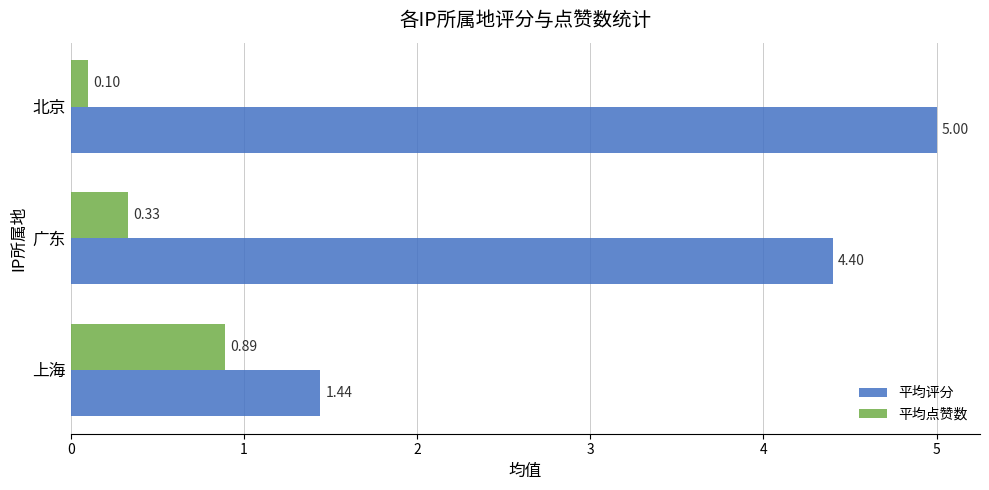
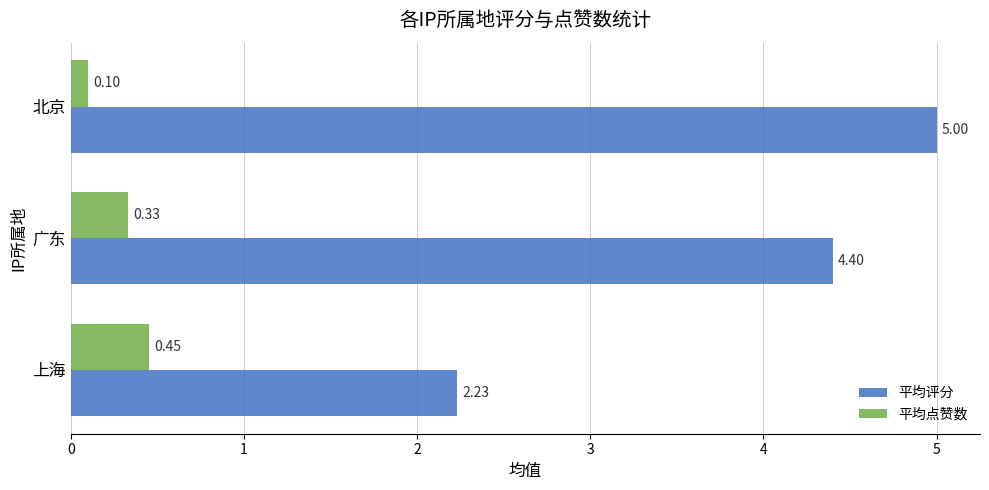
  {
    "平均评分": {
      "北京": 5.00,
      "广东": 4.40,
-     "上海": 1.44
+     "上海": 2.23
    },
    "平均点赞数": {
      "北京": 0.10,
      "广东": 0.33,
-     "上海": 0.89
+     "上海": 0.45
    }
  }
